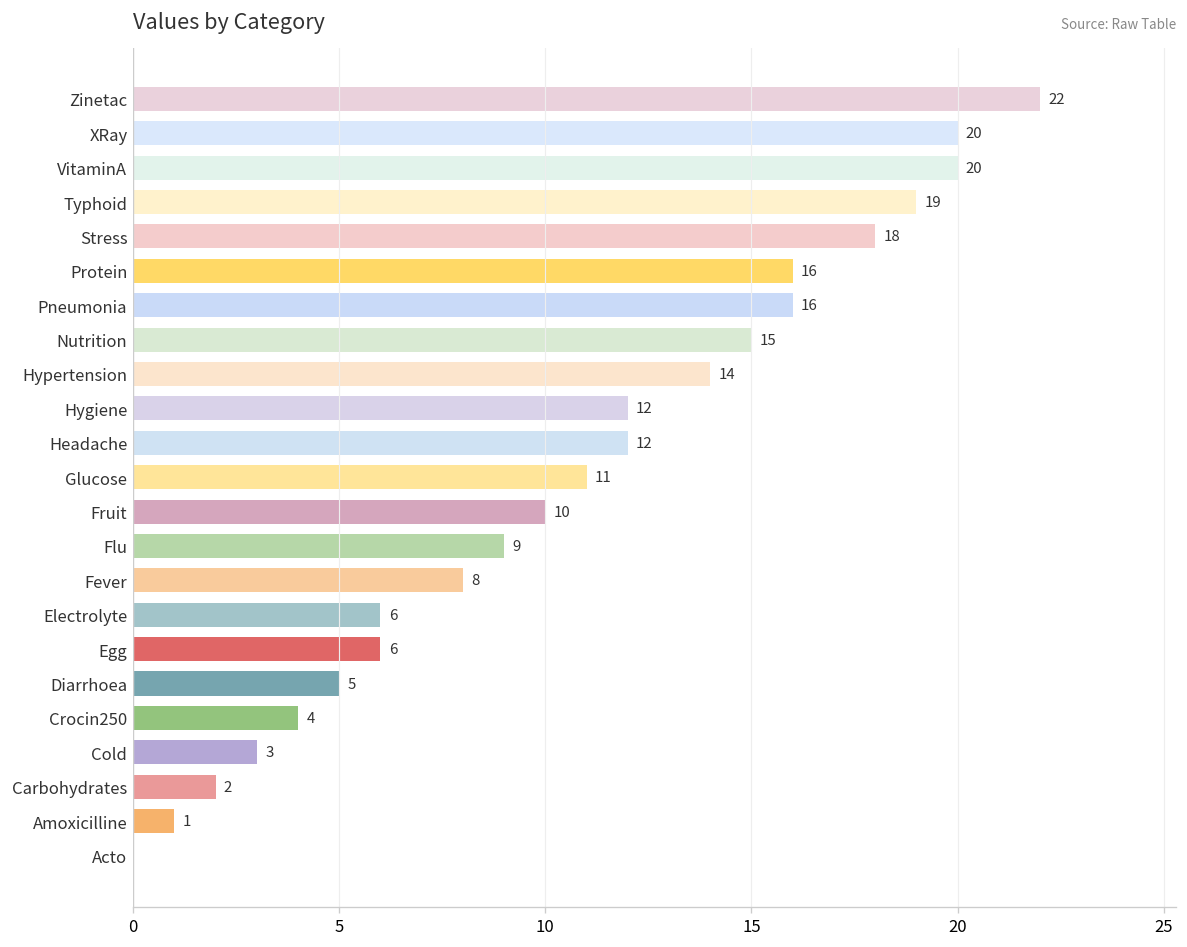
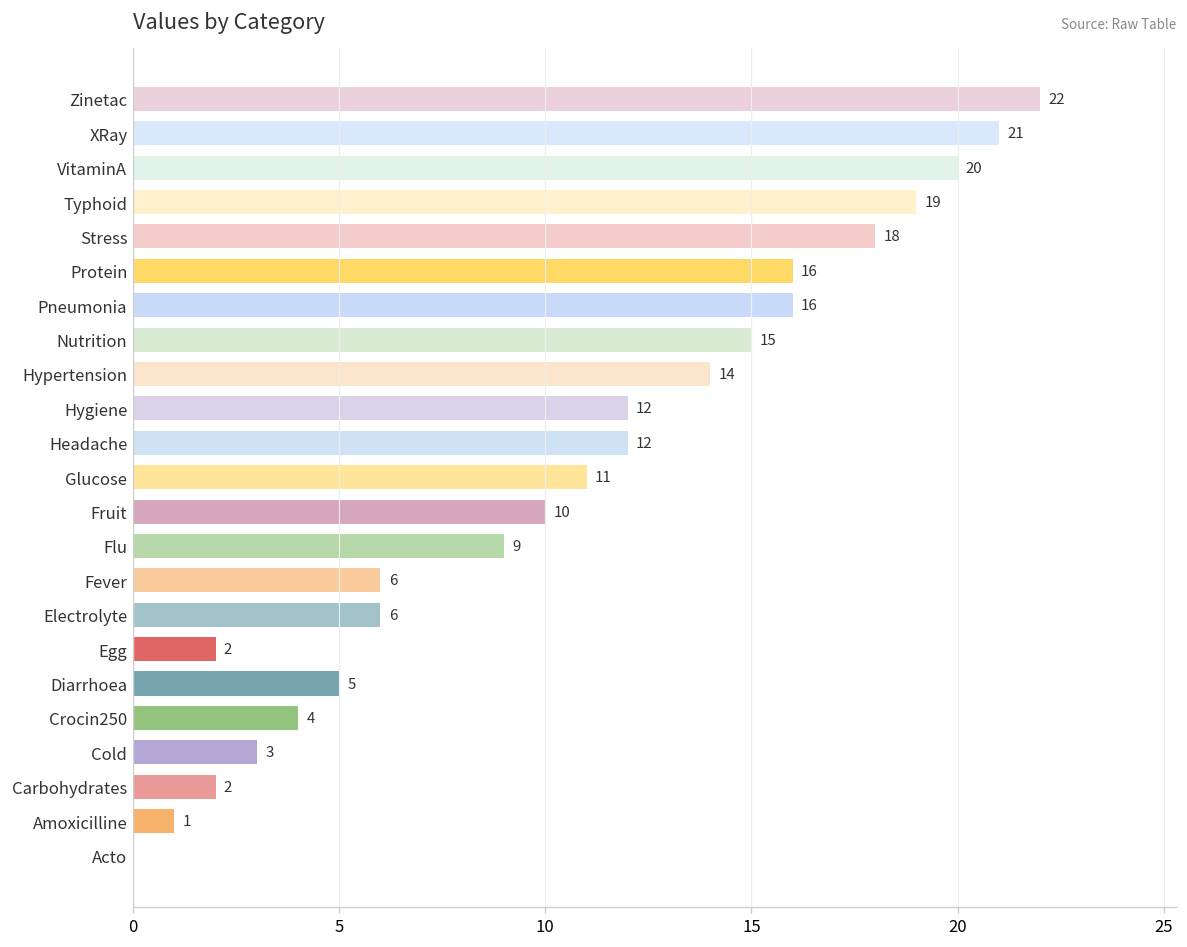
  {
    "Zinetac": 22,
-   "XRay": 20,
+   "XRay": 21,
    "VitaminA": 20,
    "Typhoid": 19,
    "Stress": 18,
    "Protein": 16,
    "Pneumonia": 16,
    "Nutrition": 15,
    "Hypertension": 14,
    "Hygiene": 12,
    "Headache": 12,
    "Glucose": 11,
    "Fruit": 10,
    "Flu": 9,
-   "Fever": 8,
+   "Fever": 6,
    "Electrolyte": 6,
-   "Egg": 6,
+   "Egg": 2,
    "Diarrhoea": 5,
    "Crocin250": 4,
    "Cold": 3,
    "Carbohydrates": 2,
    "Amoxicilline": 1
  }
